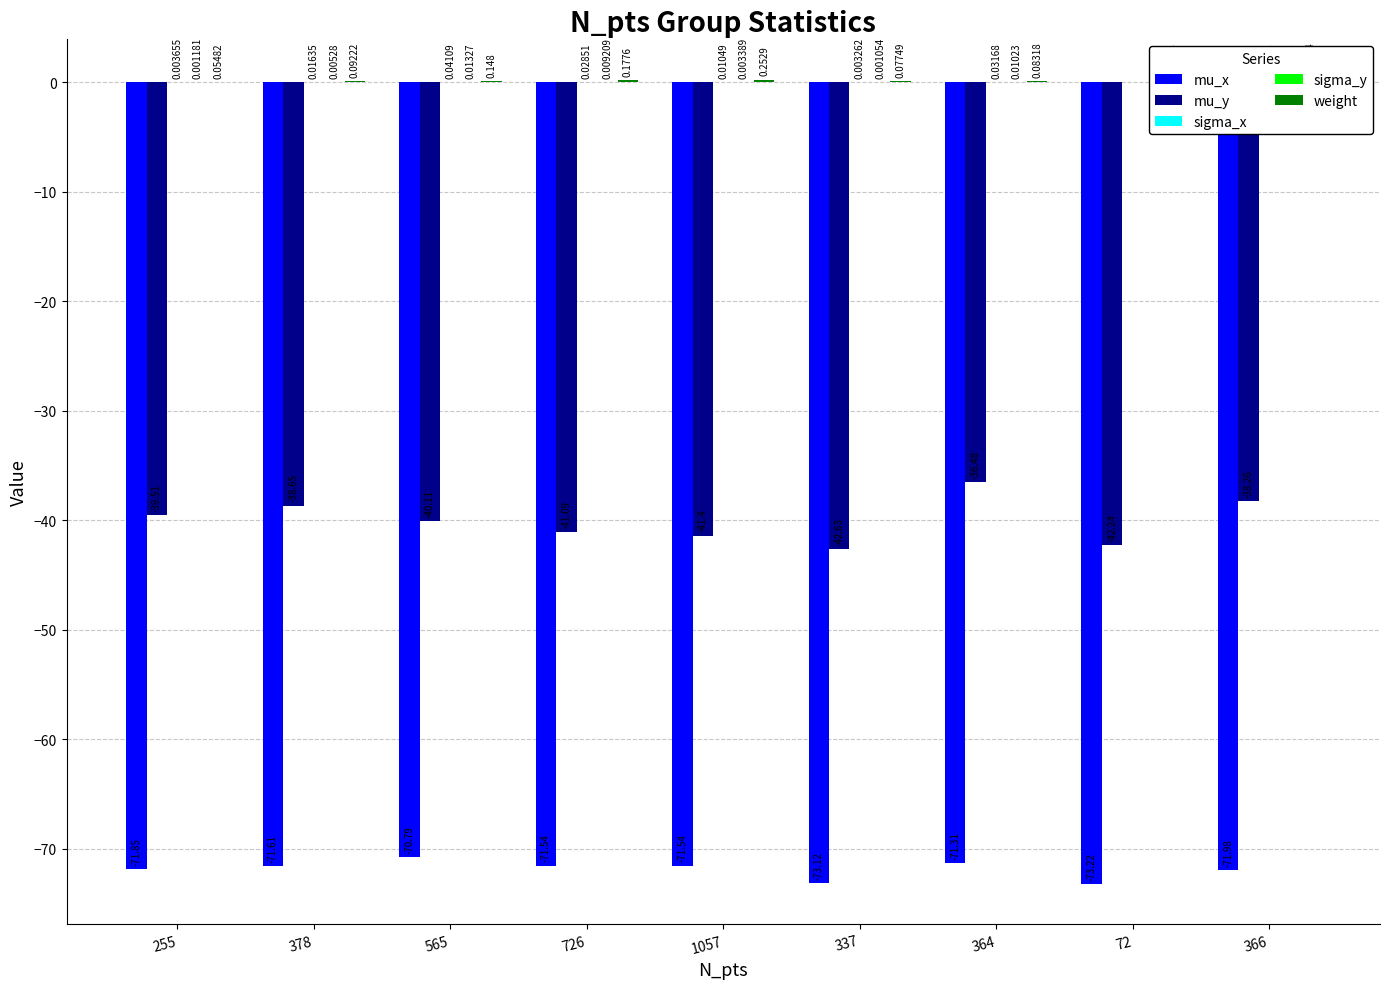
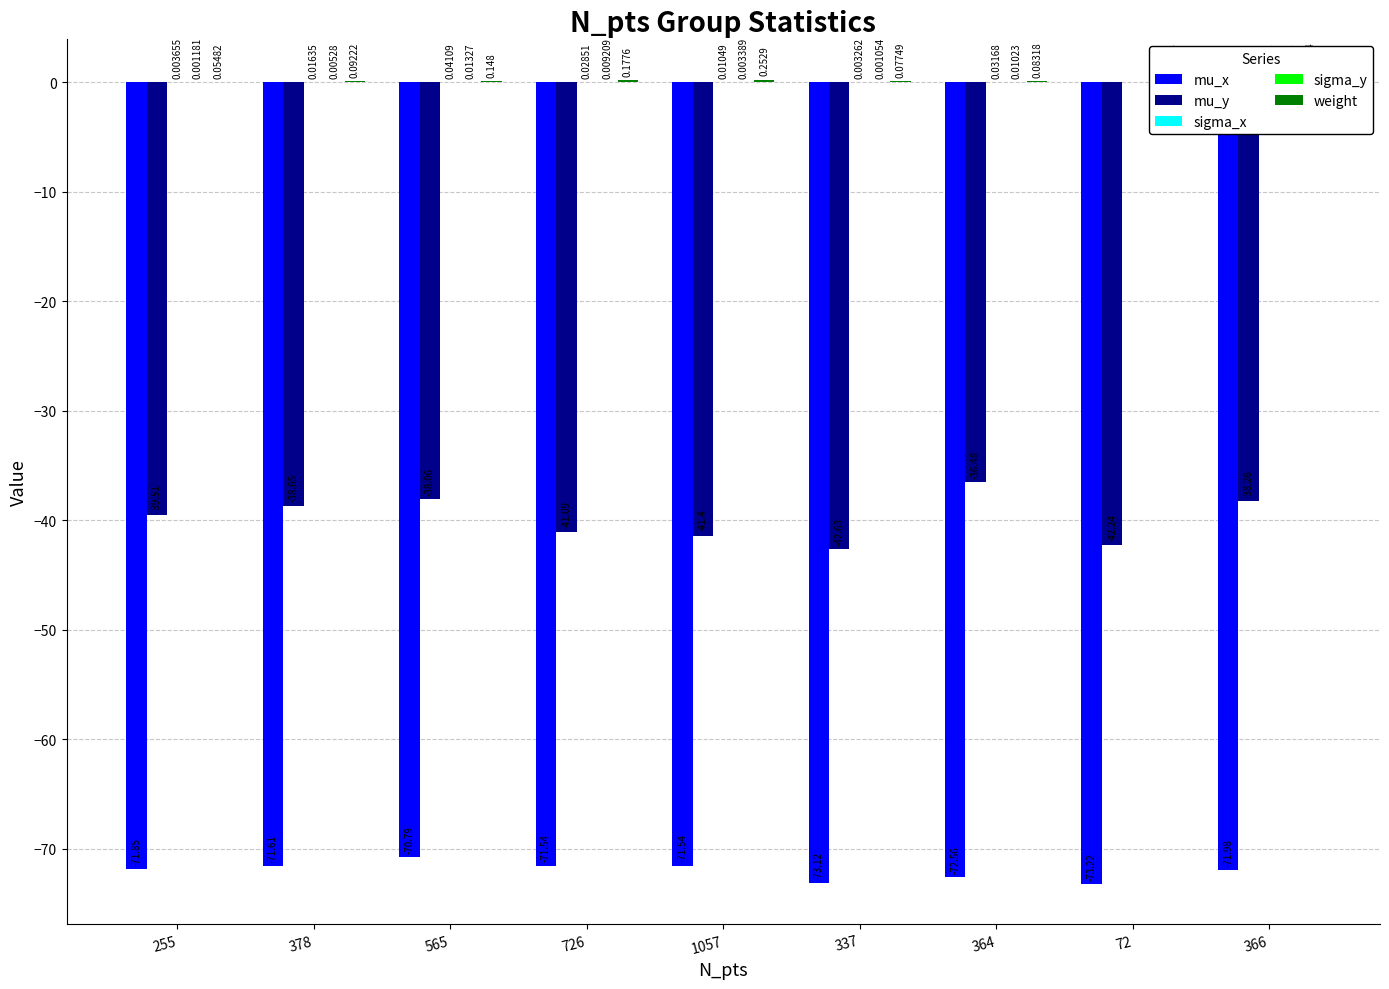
  {
    "mu_x": {
      "255": -71.85,
      "378": -71.61,
      "565": -70.79,
      "726": -71.54,
      "1057": -71.54,
      "337": -73.12,
-     "364": -71.31,
+     "364": -72.56,
      "72": -73.22,
      "366": -71.98
    },
    "mu_y": {
      "255": -39.51,
      "378": -38.65,
-     "565": -40.11,
+     "565": -38.06,
      "726": -41.09,
      "1057": -41.4,
      "337": -42.63,
      "364": -36.48,
      "72": -42.24,
      "366": -38.26
    },
    "sigma_x": {
      "255": 0.003655,
      "378": 0.01635,
      "565": 0.04109,
      "726": 0.02851,
      "1057": 0.01049,
      "337": 0.003262,
      "364": 0.03168
    },
    "sigma_y": {
      "255": 0.001181,
      "378": 0.00528,
      "565": 0.01327,
      "726": 0.009209,
      "1057": 0.003389,
      "337": 0.001054,
      "364": 0.01023
    },
    "weight": {
      "255": 0.05482,
      "378": 0.09222,
      "565": 0.148,
      "726": 0.1776,
      "1057": 0.2529,
      "337": 0.07749,
      "364": 0.08318
    }
  }
